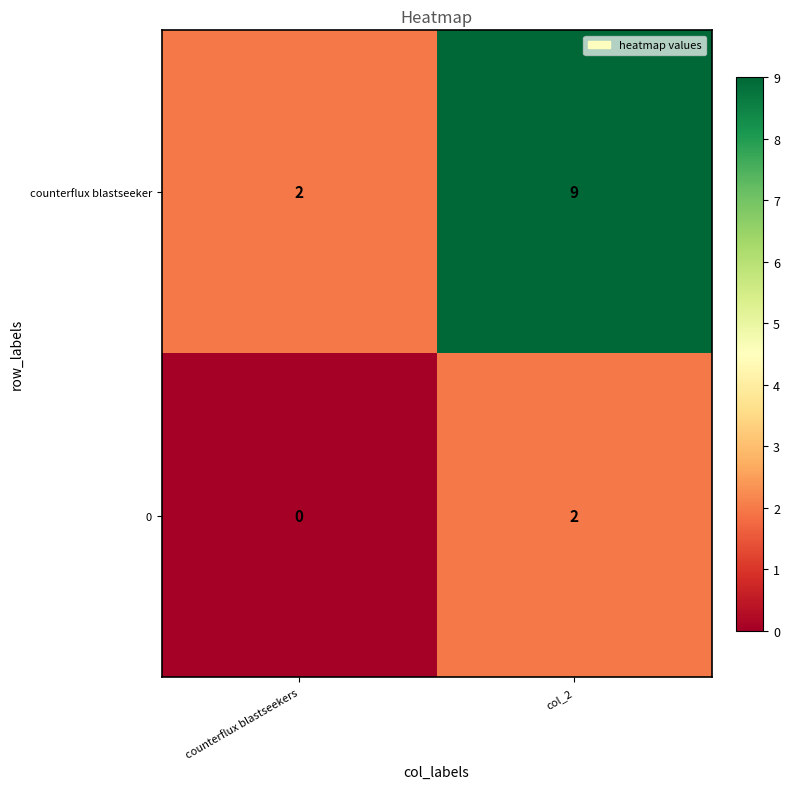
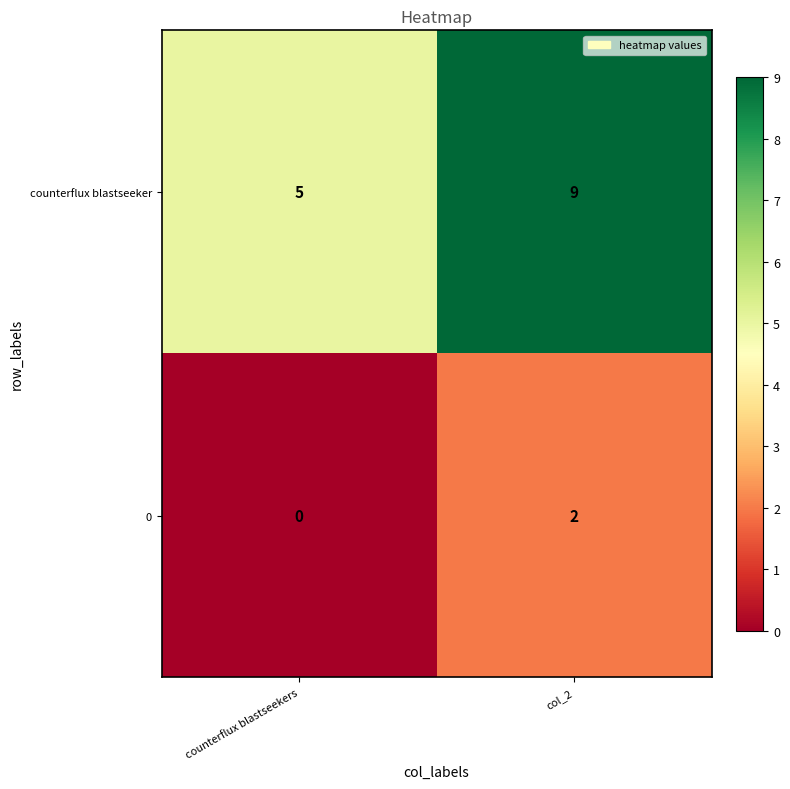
  {
    "counterflux blastseeker": {
-     "counterflux blastseekers": 2,
+     "counterflux blastseekers": 5,
      "col_2": 9
    },
    "0": {
      "counterflux blastseekers": 0,
      "col_2": 2
    }
  }
